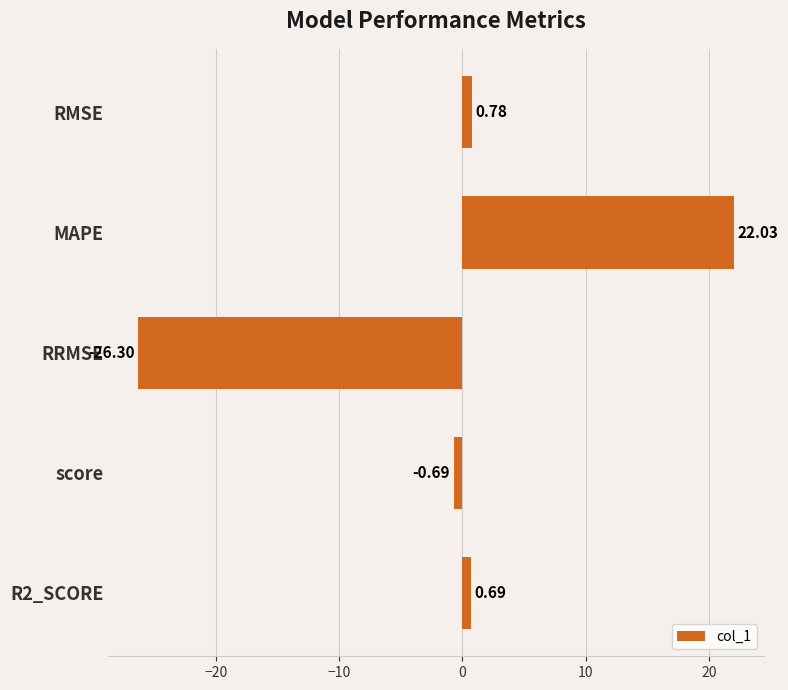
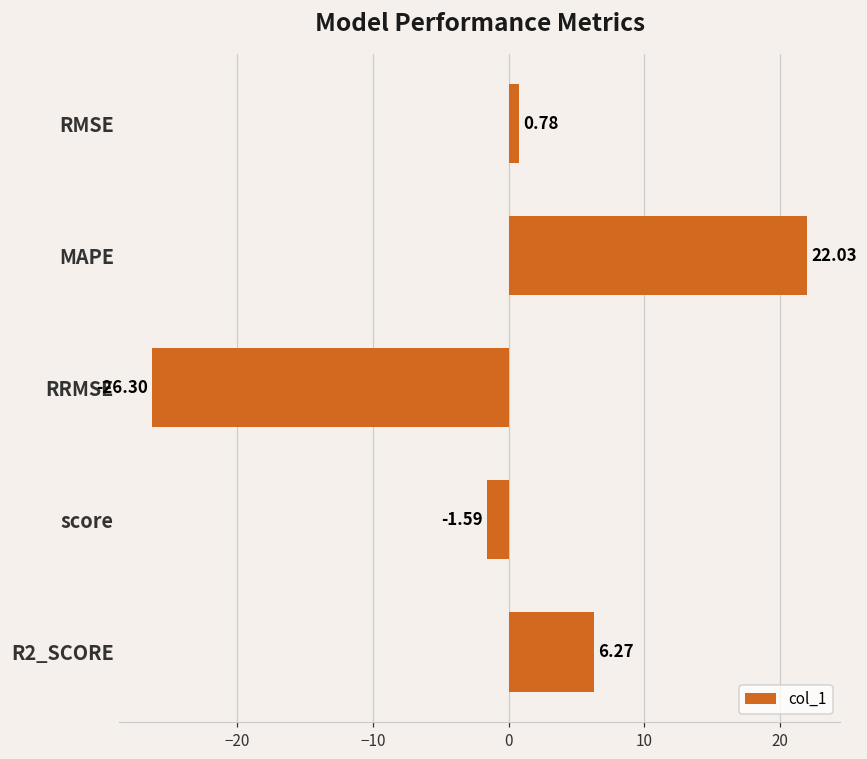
  {
    "RMSE": 0.78,
    "MAPE": 22.03,
    "RRMSE": -26.30,
-   "score": -0.69,
-   "R2_SCORE": 0.69
+   "score": -1.59,
+   "R2_SCORE": 6.27
  }
